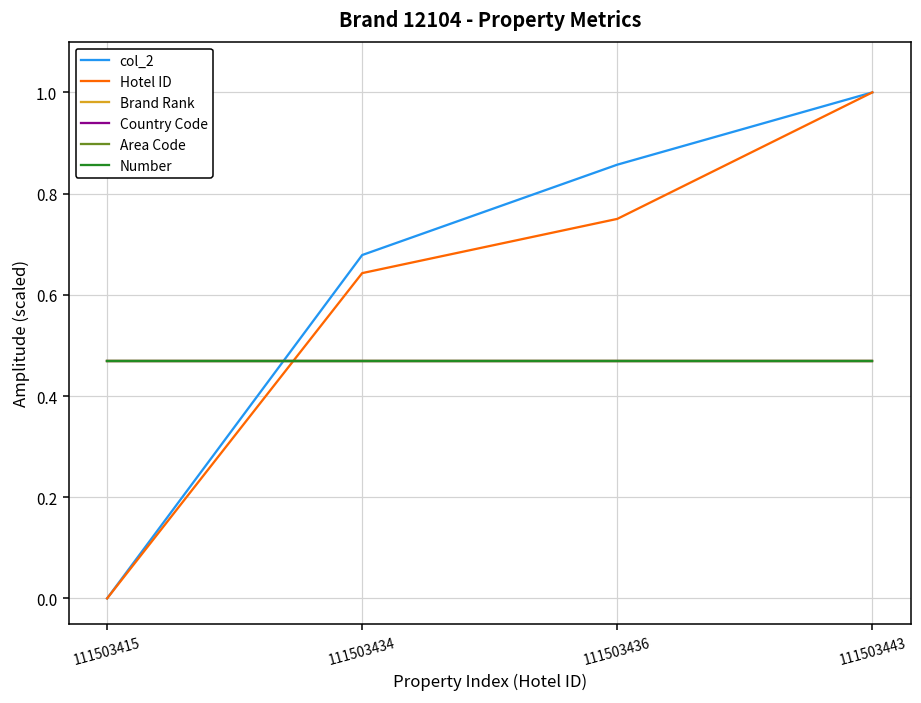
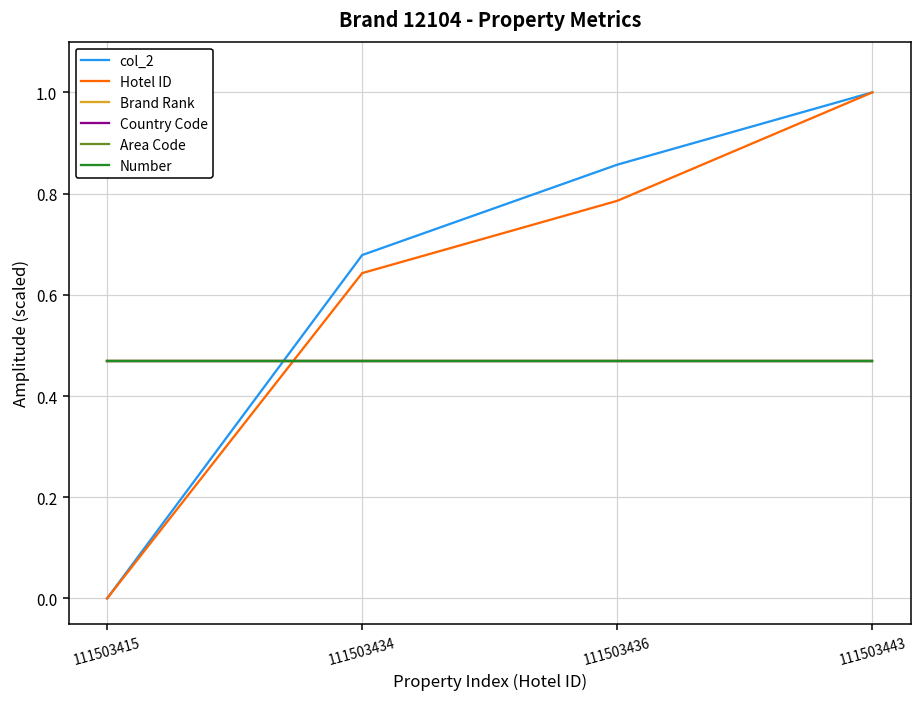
  {
    "col_2": {
      "111503434": 0.68,
      "111503436": 0.86
    },
    "Hotel ID": {
      "111503434": 0.64,
-     "111503436": 0.75
+     "111503436": 0.79
    },
    "Number": {
      "111503415": 0.47,
      "111503434": 0.47,
      "111503436": 0.47,
      "111503443": 0.47
    }
  }
